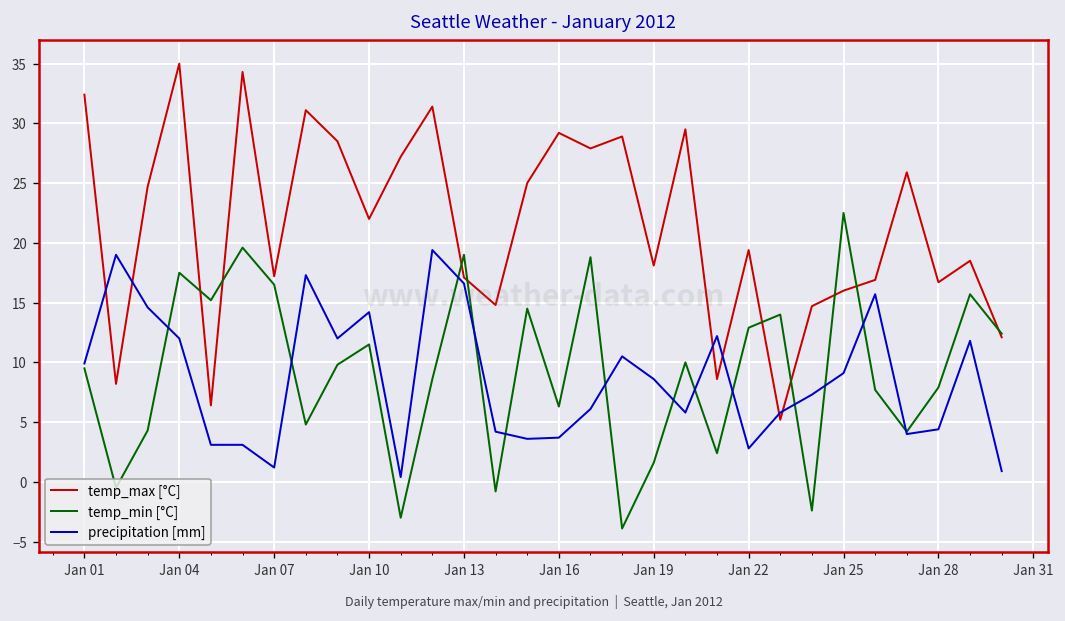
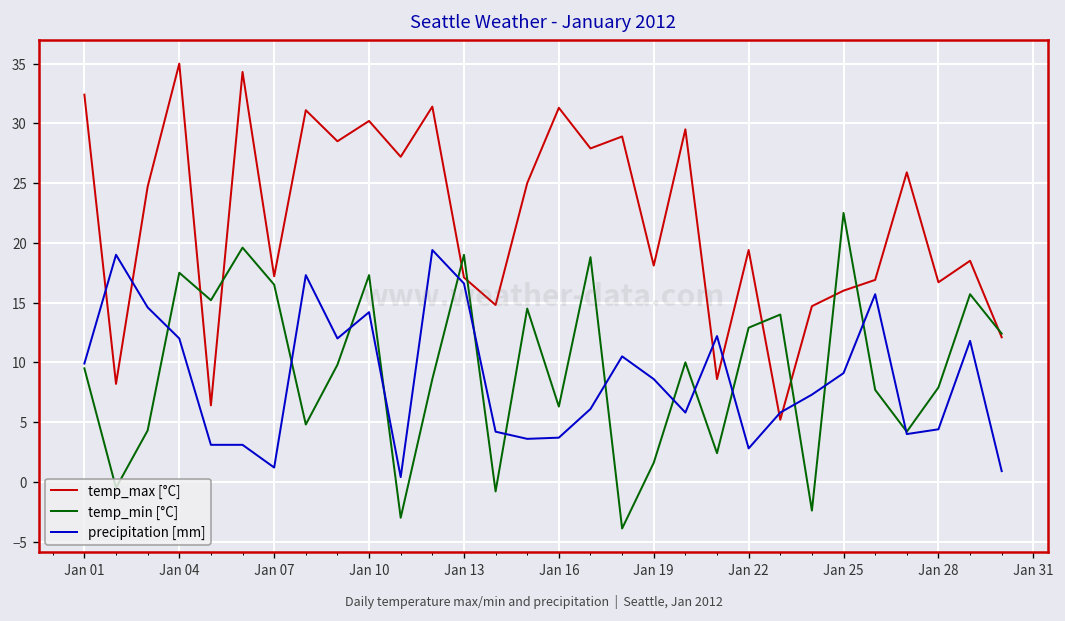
  {
    "temp_max [°C]": {
      "Jan 01": 32,
      "Jan 04": 35,
      "Jan 07": 17,
-     "Jan 10": 22,
+     "Jan 10": 30,
      "Jan 13": 17,
-     "Jan 16": 29,
+     "Jan 16": 31,
      "Jan 19": 18,
      "Jan 22": 19,
      "Jan 25": 16,
      "Jan 28": 17
    },
    "temp_min [°C]": {
      "Jan 01": 10,
      "Jan 04": 18,
      "Jan 07": 17,
-     "Jan 10": 12,
+     "Jan 10": 17,
      "Jan 13": 19,
      "Jan 16": 6,
      "Jan 19": 2,
      "Jan 22": 13,
      "Jan 25": 23,
      "Jan 28": 8
    },
    "precipitation [mm]": {
      "Jan 01": 10,
      "Jan 04": 12,
      "Jan 07": 1,
      "Jan 10": 14,
      "Jan 13": 17,
      "Jan 16": 4,
      "Jan 19": 9,
      "Jan 22": 3,
      "Jan 25": 9,
      "Jan 28": 4
    }
  }
